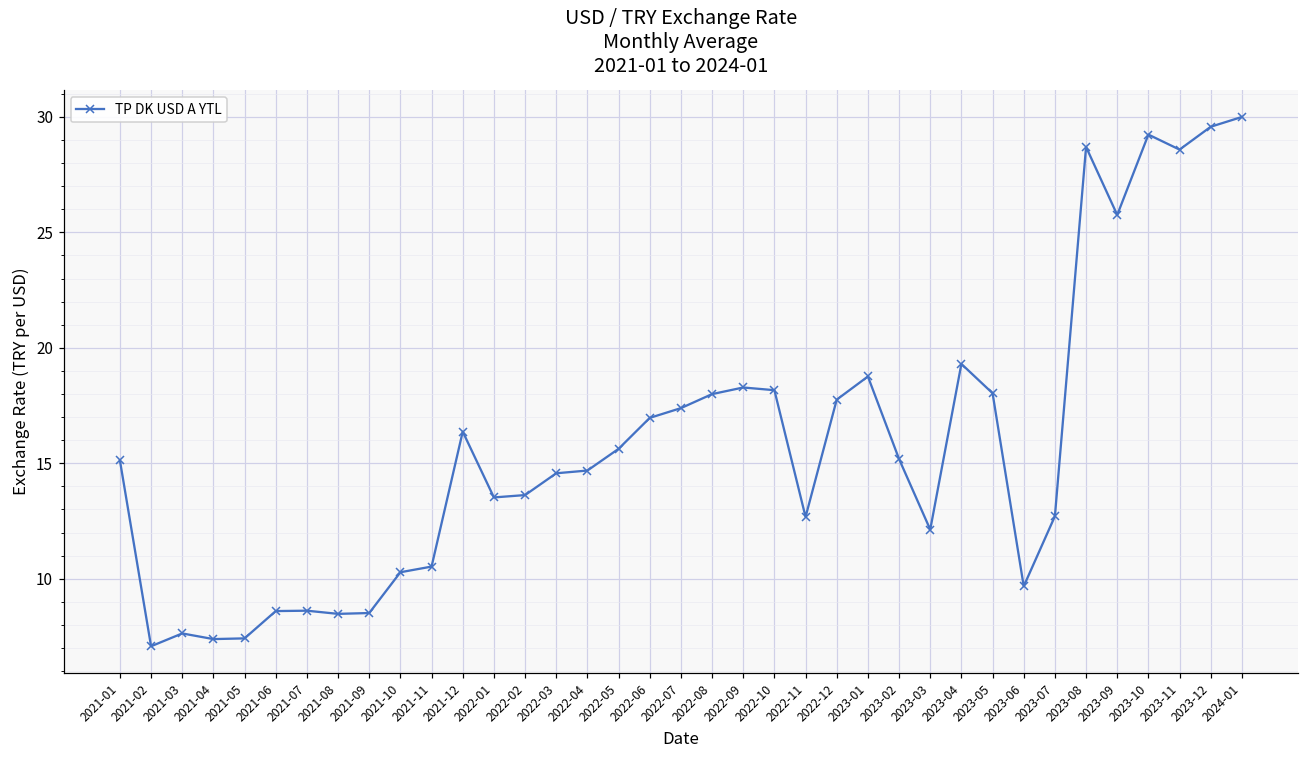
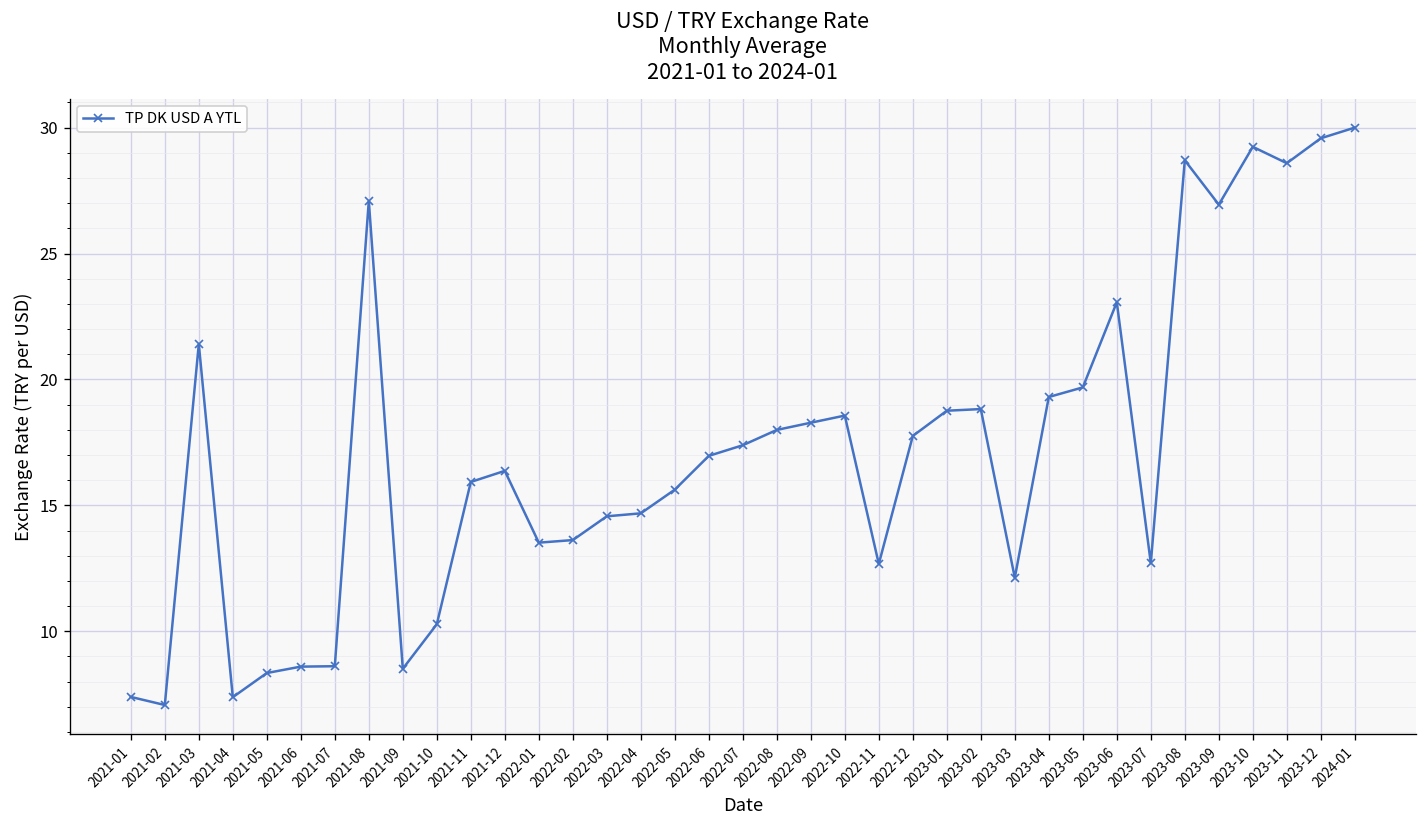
  {
-   "2021-01": 15.1,
+   "2021-01": 7.4,
    "2021-02": 7.1,
-   "2021-03": 7.6,
+   "2021-03": 21.4,
    "2021-04": 7.4,
-   "2021-05": 7.4,
+   "2021-05": 8.3,
    "2021-06": 8.6,
    "2021-07": 8.6,
-   "2021-08": 8.5,
+   "2021-08": 27.1,
    "2021-09": 8.5,
    "2021-10": 10.3,
-   "2021-11": 10.5,
+   "2021-11": 15.9,
    "2021-12": 16.4,
    "2022-01": 13.5,
    "2022-02": 13.6,
    "2022-03": 14.6,
    "2022-04": 14.7,
    "2022-05": 15.6,
    "2022-06": 17.0,
    "2022-07": 17.4,
    "2022-08": 18.0,
    "2022-09": 18.3,
-   "2022-10": 18.2,
+   "2022-10": 18.6,
    "2022-11": 12.7,
    "2022-12": 17.8,
    "2023-01": 18.8,
-   "2023-02": 15.2,
+   "2023-02": 18.8,
    "2023-03": 12.1,
    "2023-04": 19.3,
-   "2023-05": 18.0,
-   "2023-06": 9.7,
+   "2023-05": 19.7,
+   "2023-06": 23.1,
    "2023-07": 12.7,
    "2023-08": 28.7,
-   "2023-09": 25.8,
+   "2023-09": 26.9,
    "2023-10": 29.2,
    "2023-11": 28.6,
    "2023-12": 29.6,
    "2024-01": 30.0
  }
